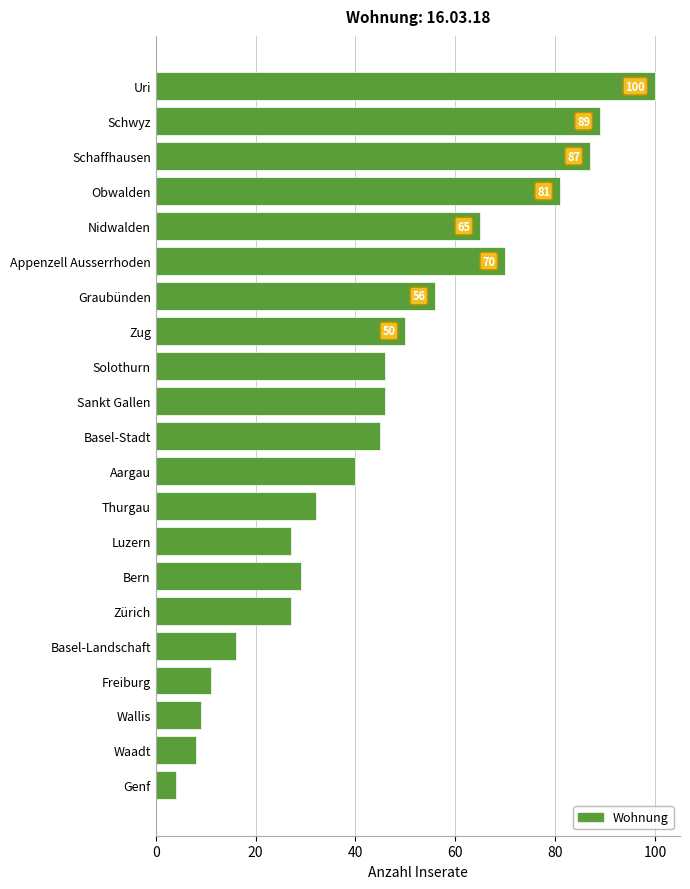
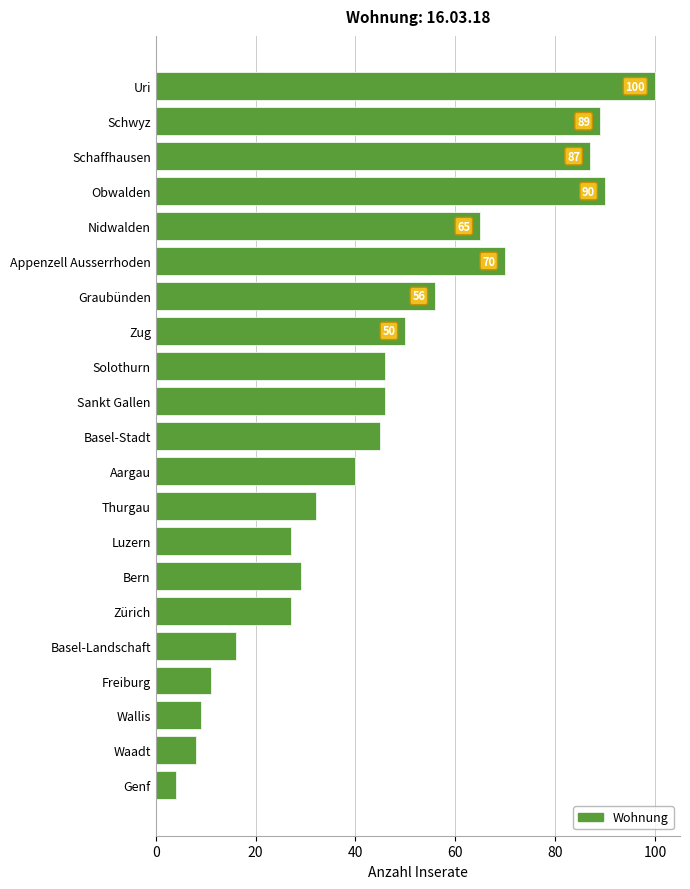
  {
-   "Obwalden": 81
+   "Obwalden": 90
  }
